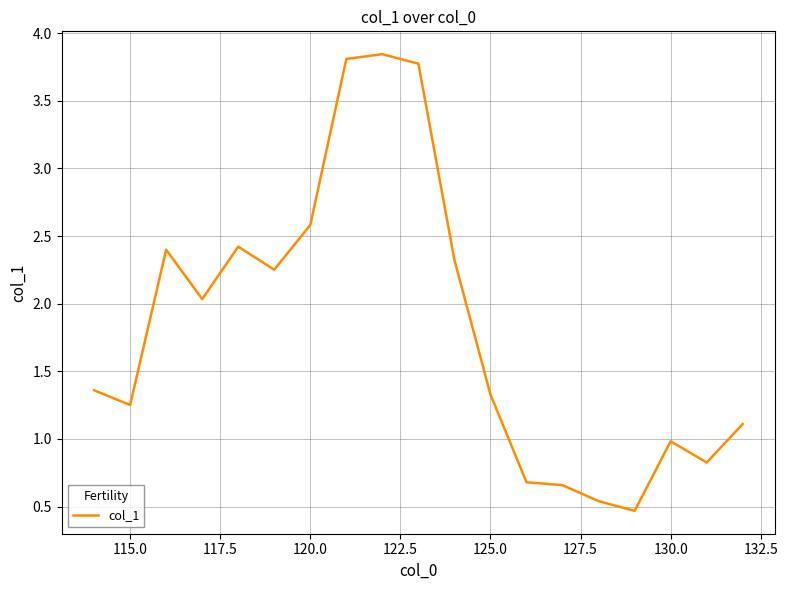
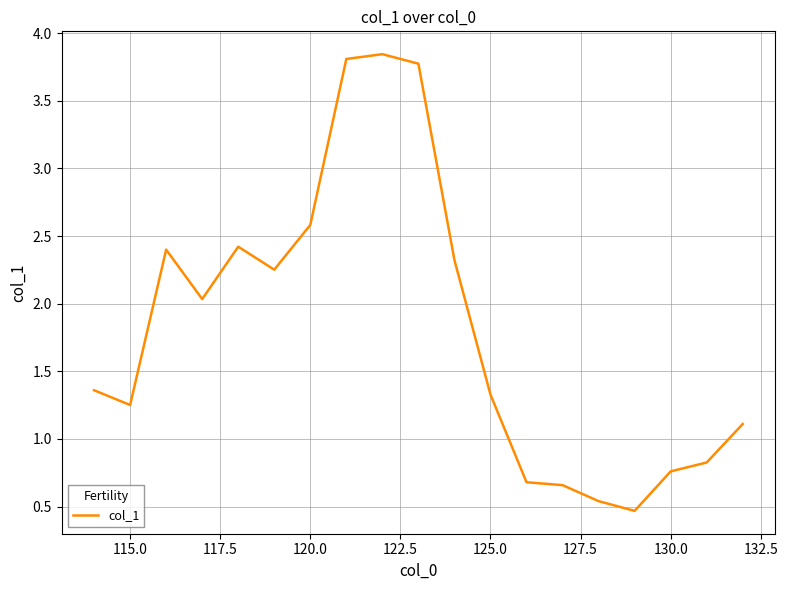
  {
    "115.0": 1.25,
    "120.0": 2.58,
    "125.0": 1.33,
-   "130.0": 0.98
+   "130.0": 0.76
  }
